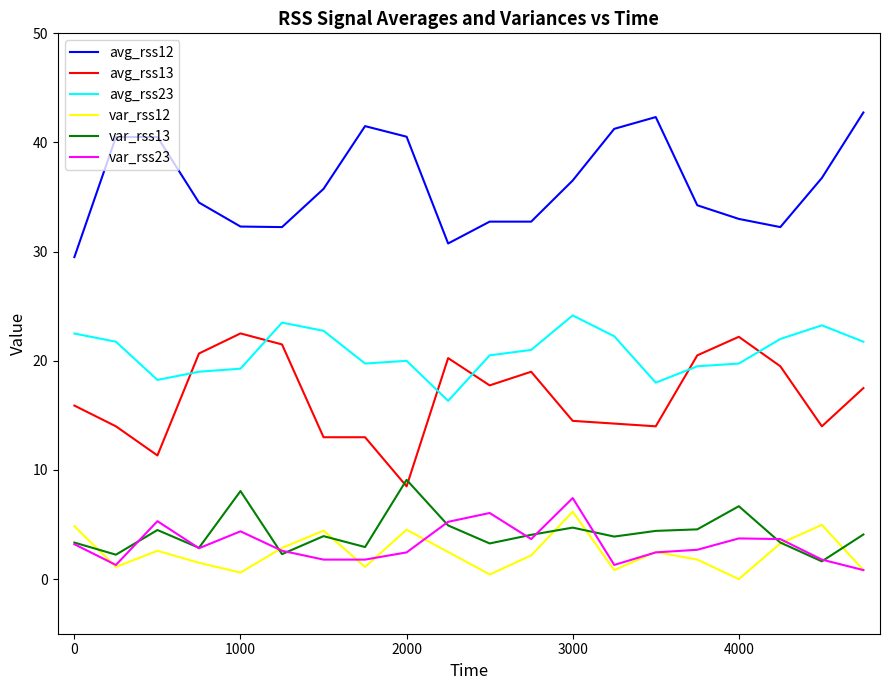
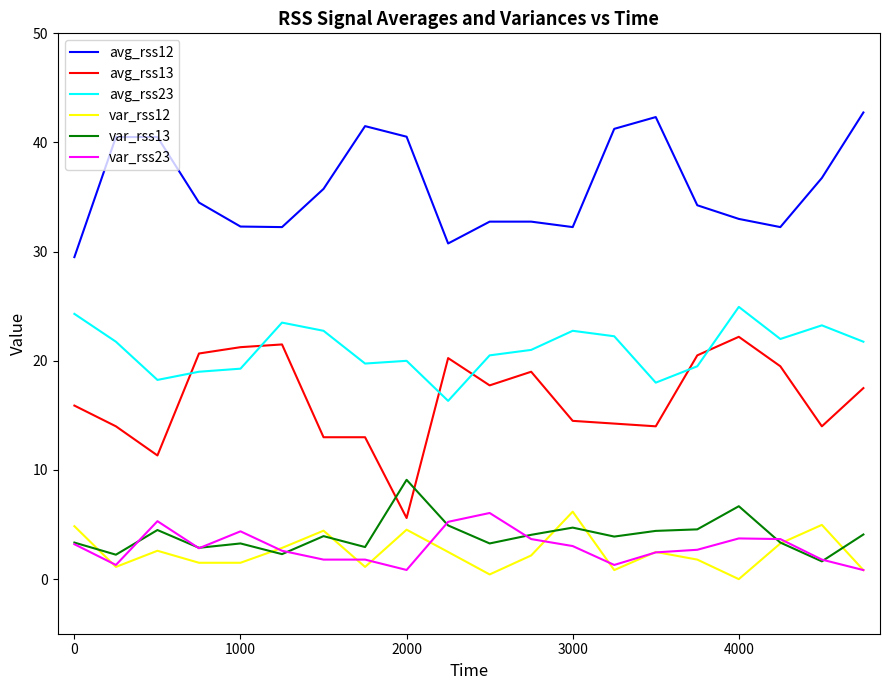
  {
    "avg_rss12": {
      "0": 29.5,
      "1000": 32.3,
      "2000": 40.5,
-     "3000": 36.5,
+     "3000": 32.3,
      "4000": 33.0
    },
    "avg_rss13": {
      "0": 15.9,
-     "1000": 22.5,
-     "2000": 8.5,
+     "1000": 21.3,
+     "2000": 5.6,
      "3000": 14.5,
      "4000": 22.2
    },
    "avg_rss23": {
-     "0": 22.5,
+     "0": 24.3,
      "1000": 19.3,
      "2000": 20.0,
-     "3000": 24.2,
-     "4000": 19.8
+     "3000": 22.8,
+     "4000": 24.9
    },
    "var_rss12": {
      "0": 4.9,
-     "1000": 0.6,
+     "1000": 1.5,
      "2000": 4.5,
      "3000": 6.2,
      "4000": 0.0
    },
    "var_rss13": {
-     "1000": 8.1,
+     "1000": 3.3,
      "2000": 9.1,
      "3000": 4.7,
      "4000": 6.7
    },
    "var_rss23": {
      "1000": 4.4,
-     "2000": 2.5,
-     "3000": 7.4,
+     "2000": 0.8,
+     "3000": 3.0,
      "4000": 3.7
    }
  }
